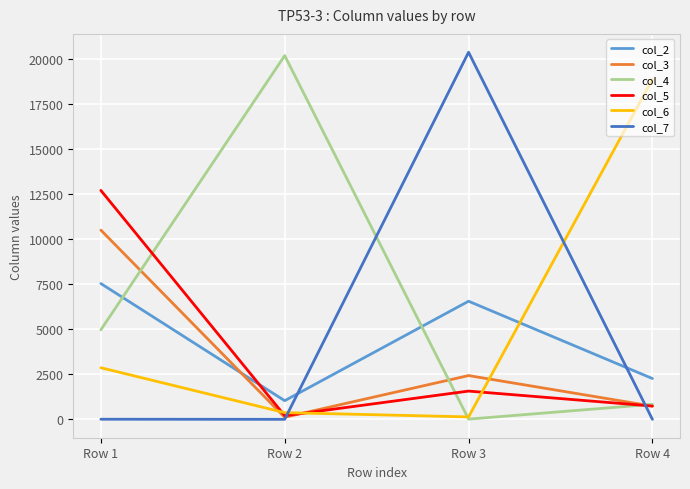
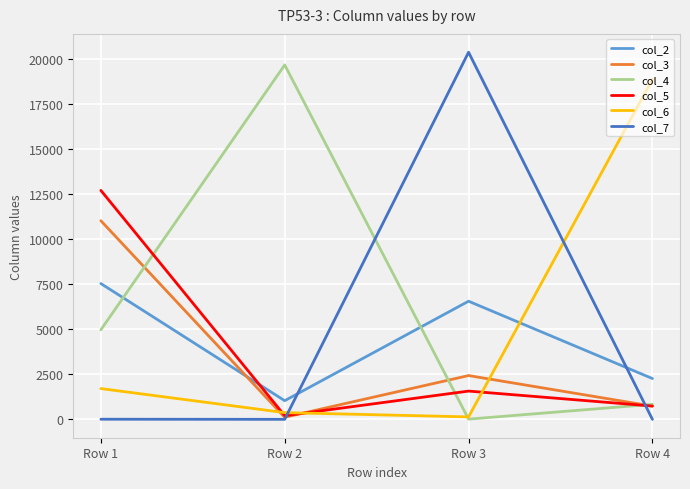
  {
    "col_3": {
-     "Row 1": 10500,
+     "Row 1": 11000,
      "Row 3": 2400
    },
    "col_4": {
      "Row 1": 5000,
-     "Row 2": 20200
+     "Row 2": 19700
    },
    "col_5": {
      "Row 1": 12700,
      "Row 3": 1600
    },
    "col_6": {
-     "Row 1": 2900,
+     "Row 1": 1700,
      "Row 2": 400
    }
  }
